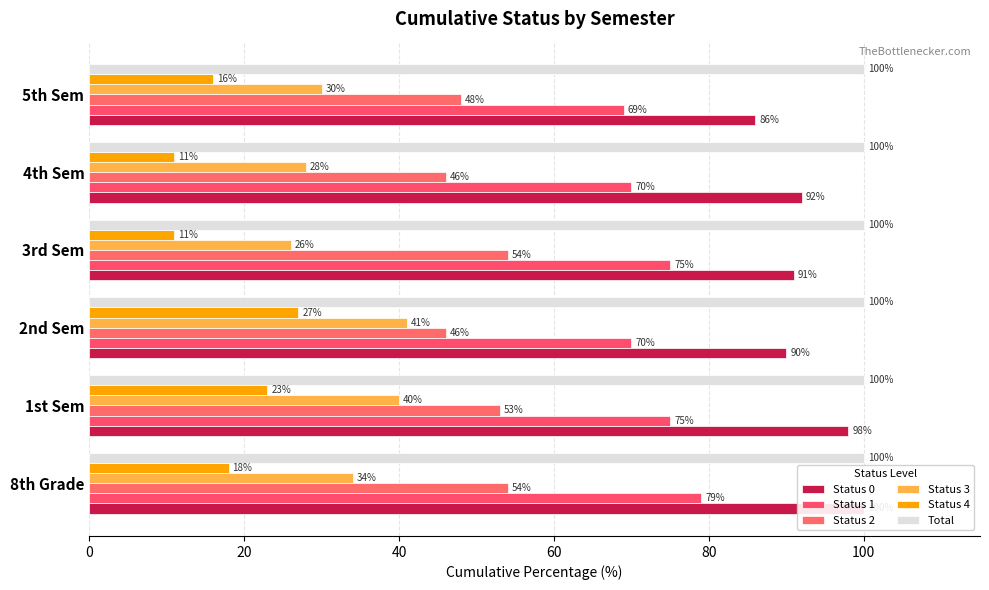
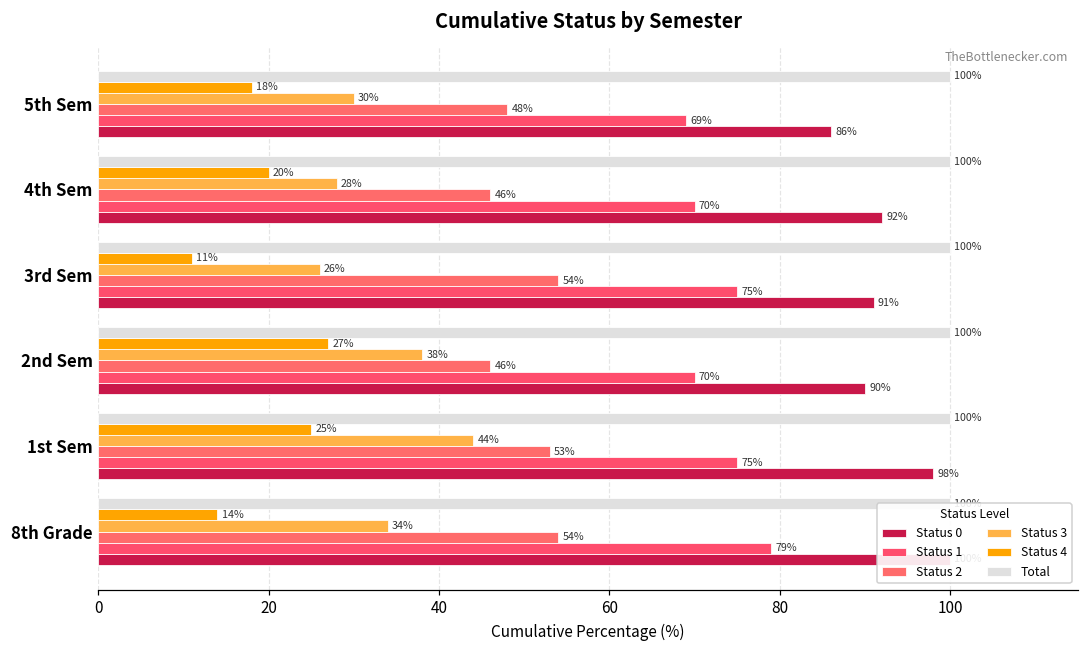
  {
    "Status 0": {
      "5th Sem": "86%",
      "4th Sem": "92%",
      "3rd Sem": "91%",
      "2nd Sem": "90%",
      "1st Sem": "98%"
    },
    "Status 3": {
      "5th Sem": "30%",
      "4th Sem": "28%",
      "3rd Sem": "26%",
-     "2nd Sem": "41%",
-     "1st Sem": "40%",
+     "2nd Sem": "38%",
+     "1st Sem": "44%",
      "8th Grade": "34%"
    },
    "Status 4": {
-     "5th Sem": "16%",
-     "4th Sem": "11%",
+     "5th Sem": "18%",
+     "4th Sem": "20%",
      "3rd Sem": "11%",
      "2nd Sem": "27%",
-     "1st Sem": "23%",
-     "8th Grade": "18%"
+     "1st Sem": "25%",
+     "8th Grade": "14%"
    },
    "Total": {
      "5th Sem": "100%",
      "4th Sem": "100%",
      "3rd Sem": "100%",
      "2nd Sem": "100%",
      "1st Sem": "100%",
      "8th Grade": "100%"
    }
  }
